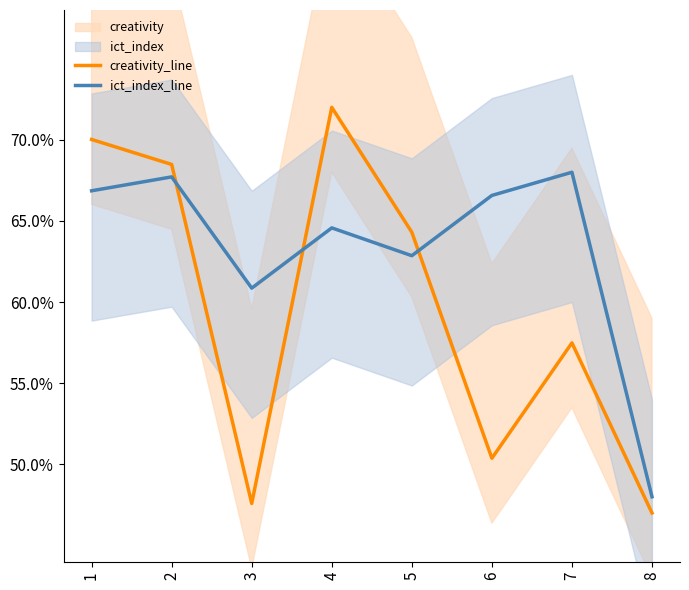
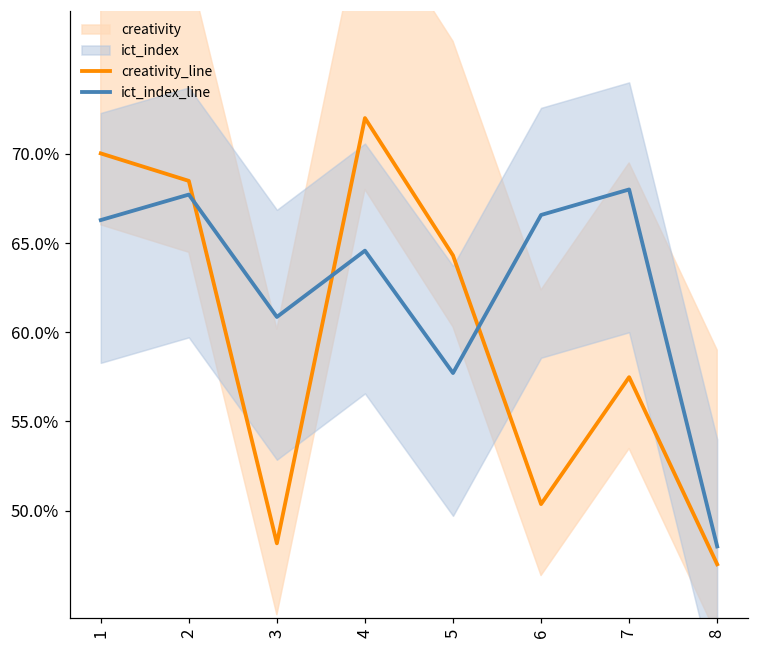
  {
    "creativity_line": {
      "1": "70.0%",
      "2": "68.5%",
-     "3": "47.6%",
+     "3": "48.2%",
      "4": "72.0%",
      "5": "64.3%",
      "6": "50.4%",
      "7": "57.5%",
      "8": "47.0%"
    },
    "ict_index_line": {
-     "1": "66.9%",
+     "1": "66.3%",
      "2": "67.7%",
      "3": "60.9%",
      "4": "64.6%",
-     "5": "62.9%",
+     "5": "57.7%",
      "6": "66.6%",
      "7": "68.0%",
      "8": "48.0%"
    }
  }
